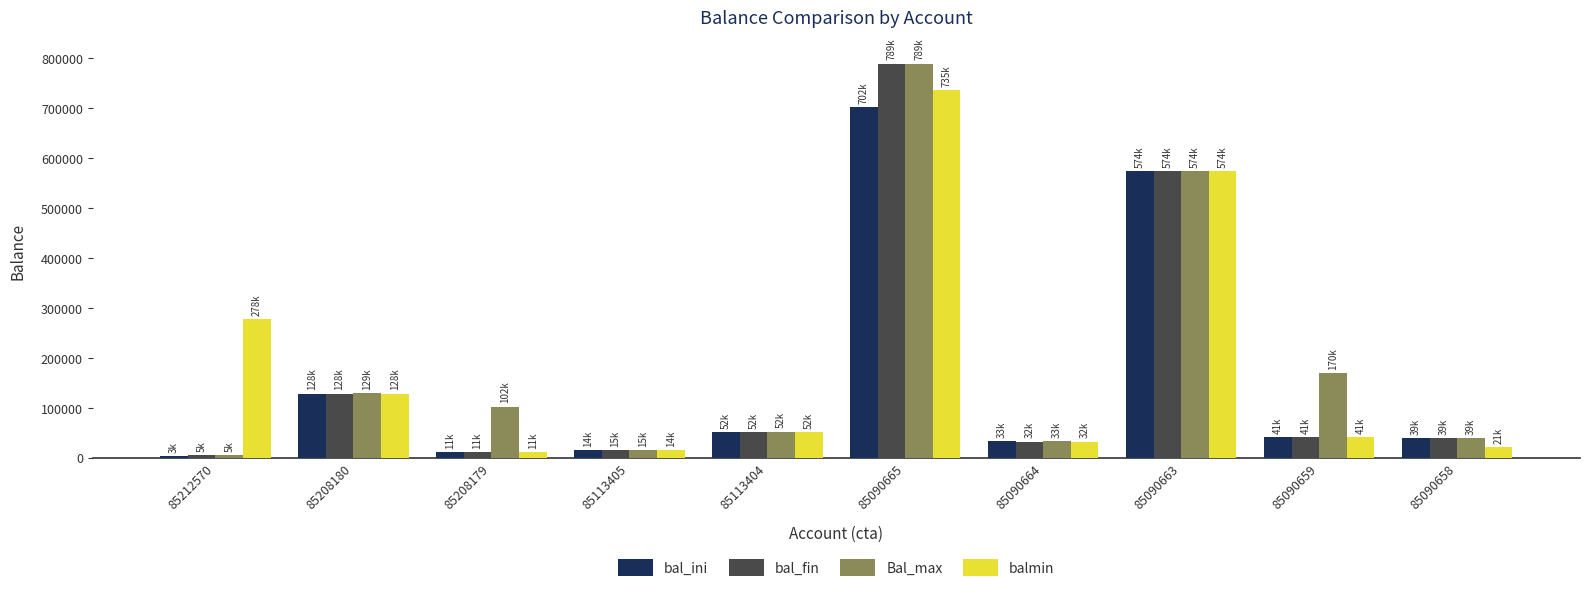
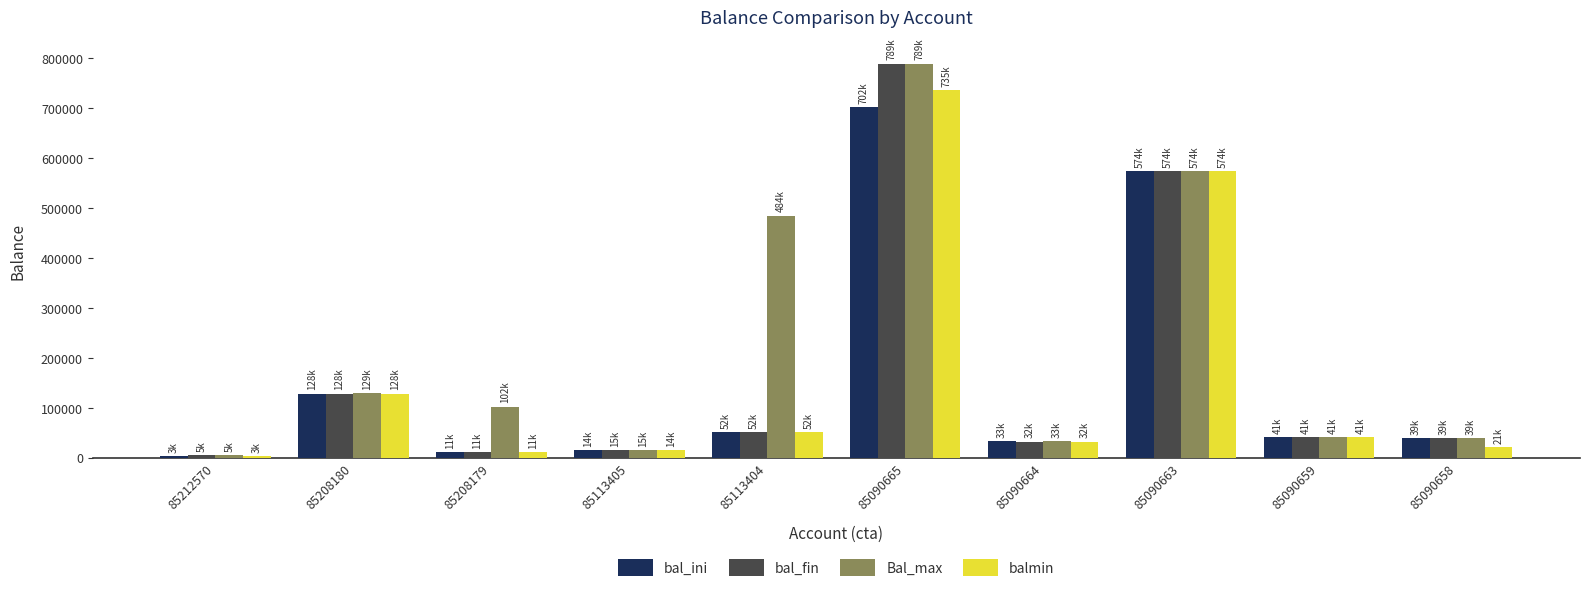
  {
    "Bal_max": {
      "85212570": "5k",
      "85208180": "129k",
      "85208179": "102k",
      "85113405": "15k",
-     "85113404": "52k",
+     "85113404": "484k",
      "85090665": "789k",
      "85090664": "33k",
      "85090663": "574k",
-     "85090659": "170k",
+     "85090659": "41k",
      "85090658": "39k"
    },
    "balmin": {
-     "85212570": "278k",
+     "85212570": "3k",
      "85208180": "128k",
      "85208179": "11k",
      "85113405": "14k",
      "85113404": "52k",
      "85090665": "735k",
      "85090664": "32k",
      "85090663": "574k",
      "85090659": "41k",
      "85090658": "21k"
    }
  }
